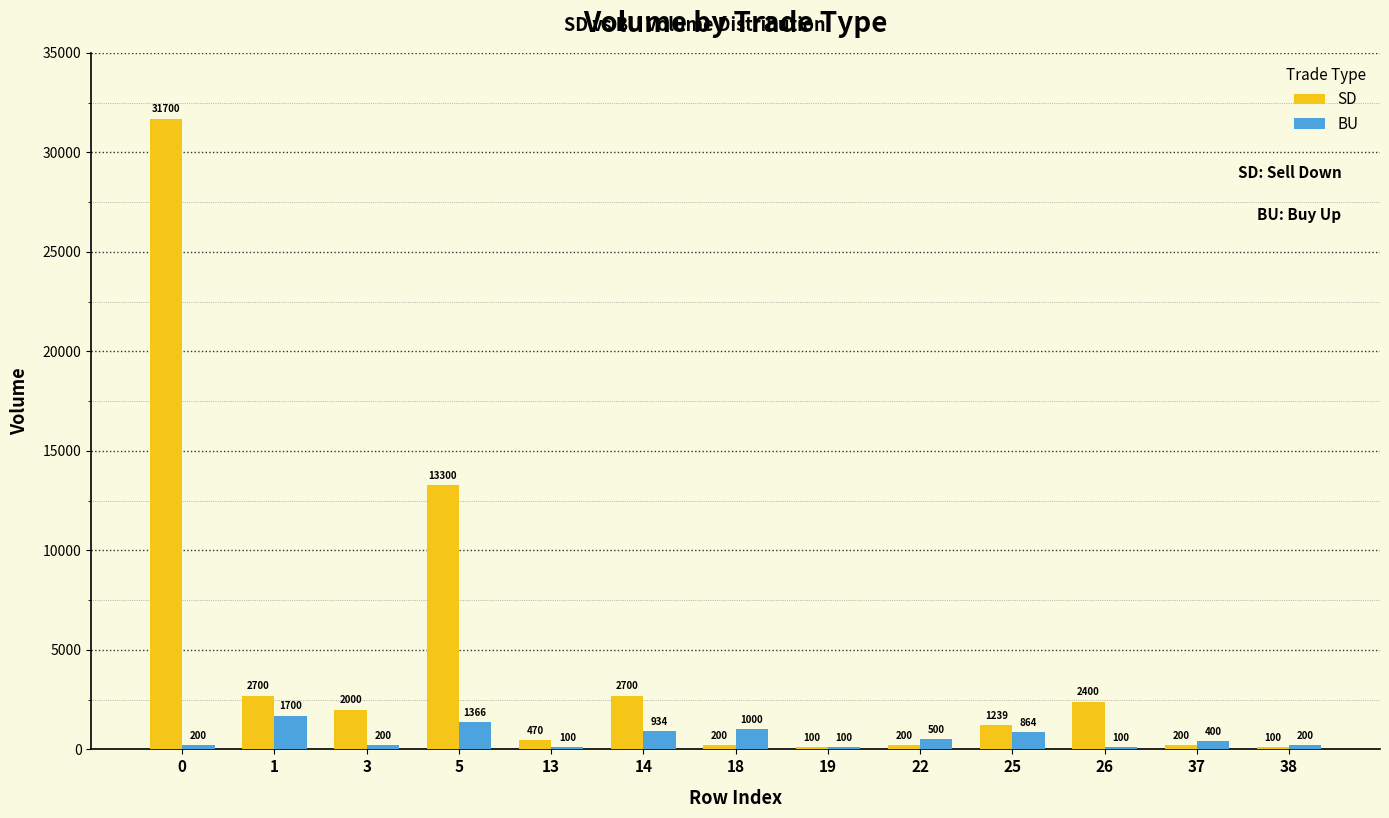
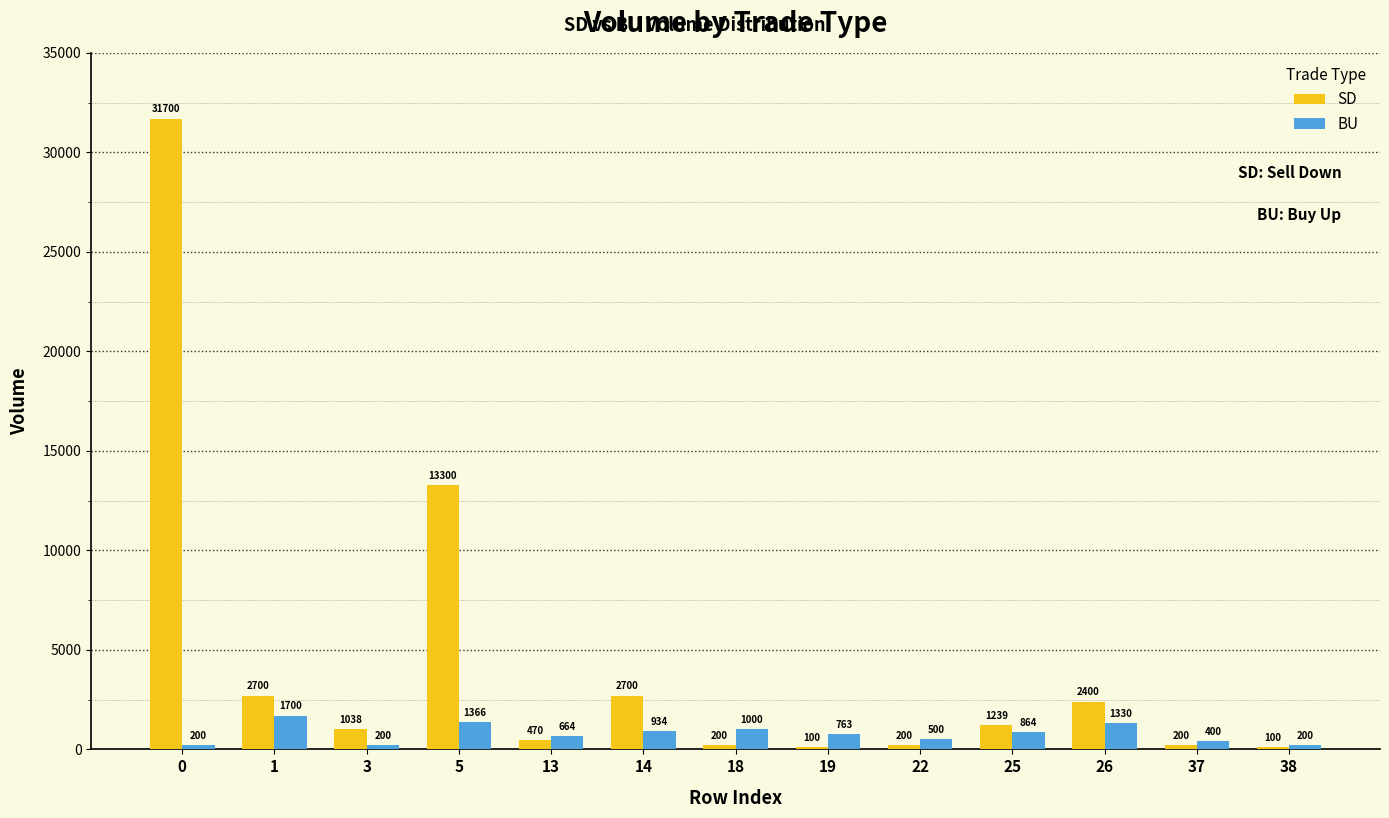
  {
    "SD": {
      "0": 31700,
      "1": 2700,
-     "3": 2000,
+     "3": 1038,
      "5": 13300,
      "13": 470,
      "14": 2700,
      "18": 200,
      "19": 100,
      "22": 200,
      "25": 1239,
      "26": 2400,
      "37": 200,
      "38": 100
    },
    "BU": {
      "0": 200,
      "1": 1700,
      "3": 200,
      "5": 1366,
-     "13": 100,
+     "13": 664,
      "14": 934,
      "18": 1000,
-     "19": 100,
+     "19": 763,
      "22": 500,
      "25": 864,
-     "26": 100,
+     "26": 1330,
      "37": 400,
      "38": 200
    }
  }
